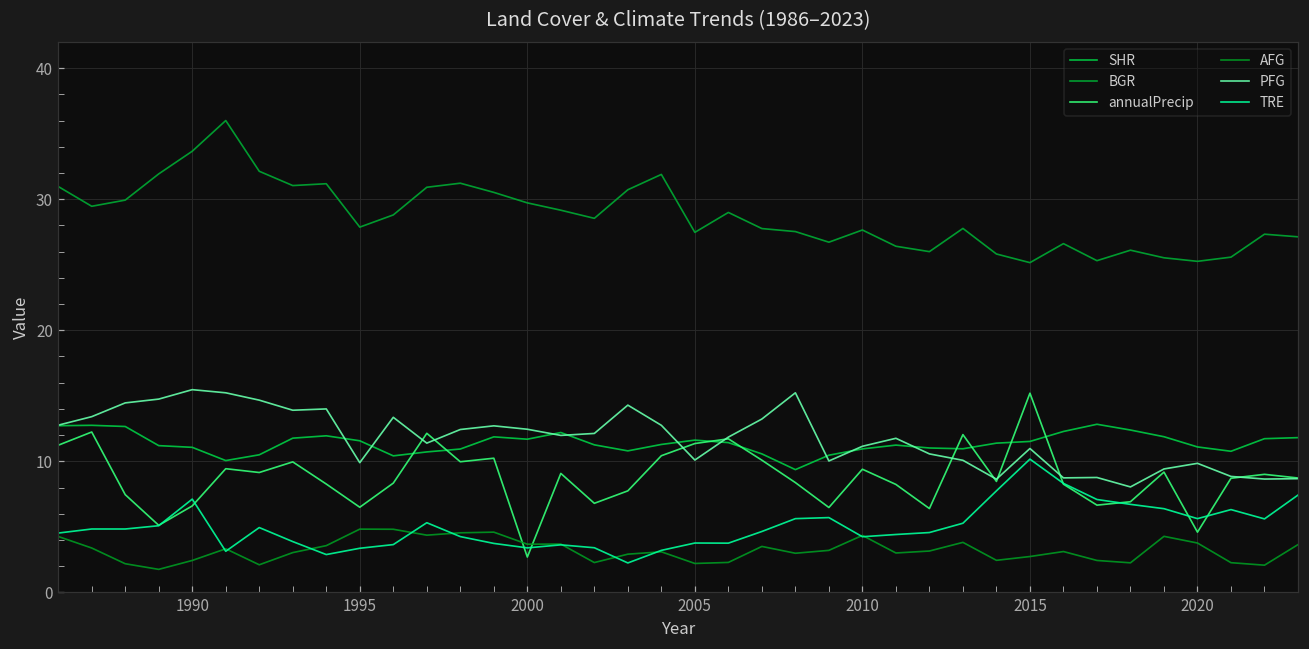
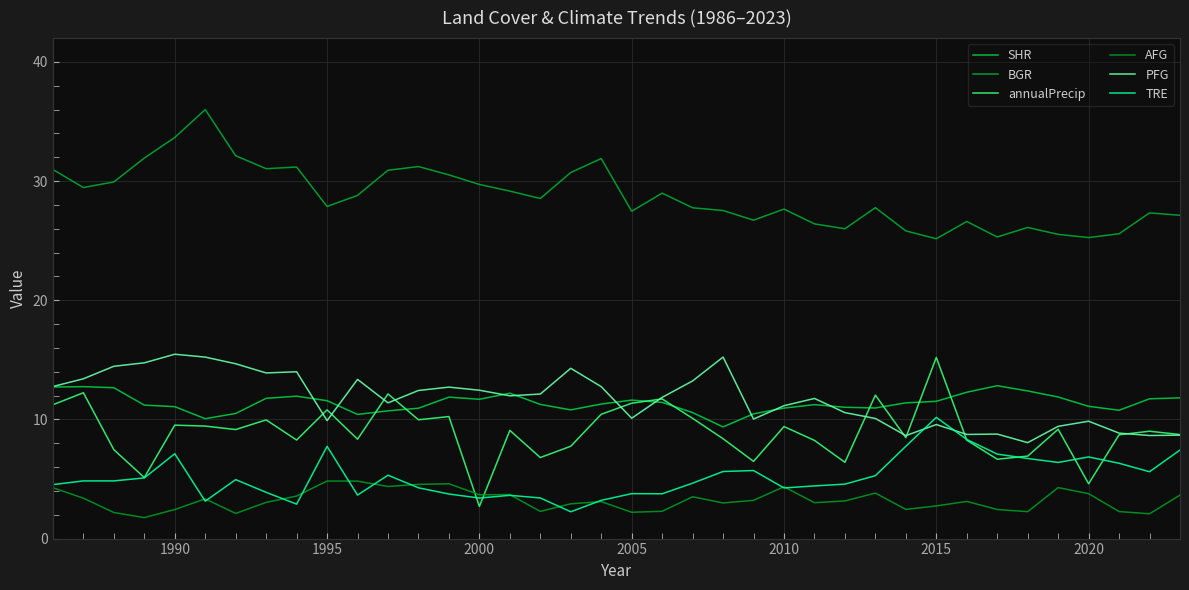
  {
    "annualPrecip": {
-     "1990": 6.6,
-     "1995": 6.5,
+     "1990": 9.5,
+     "1995": 10.8,
      "2000": 2.7,
      "2005": 11.4,
      "2010": 9.4,
      "2015": 15.2,
      "2020": 4.6
    },
    "PFG": {
      "1990": 15.5,
      "1995": 9.9,
      "2000": 12.5,
      "2005": 10.1,
-     "2015": 11.0,
+     "2015": 9.6,
      "2020": 9.9
    },
    "TRE": {
      "1990": 7.1,
-     "1995": 3.4,
+     "1995": 7.7,
      "2000": 3.4,
      "2005": 3.8,
      "2015": 10.2,
-     "2020": 5.6
+     "2020": 6.9
    }
  }
